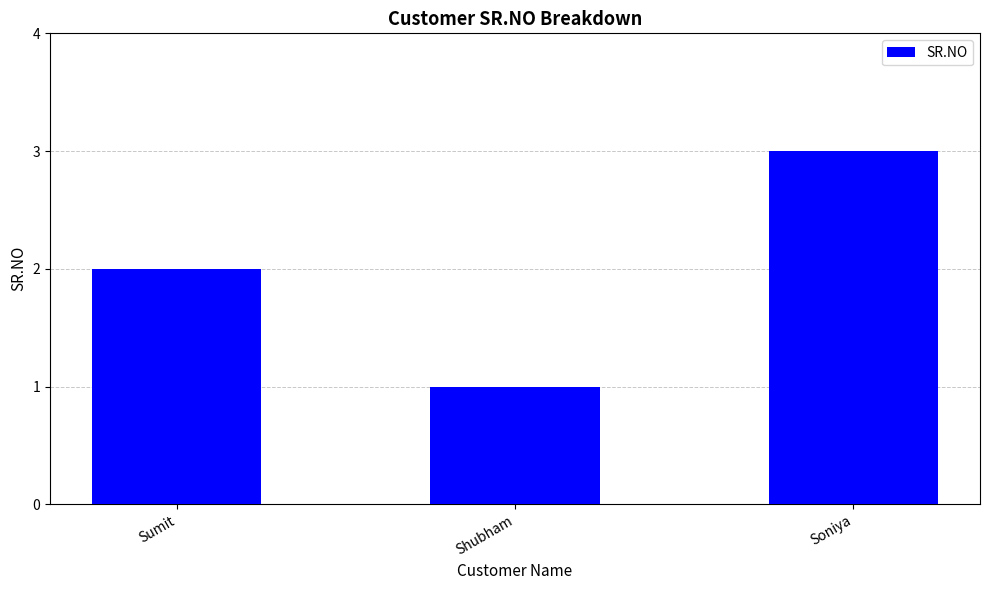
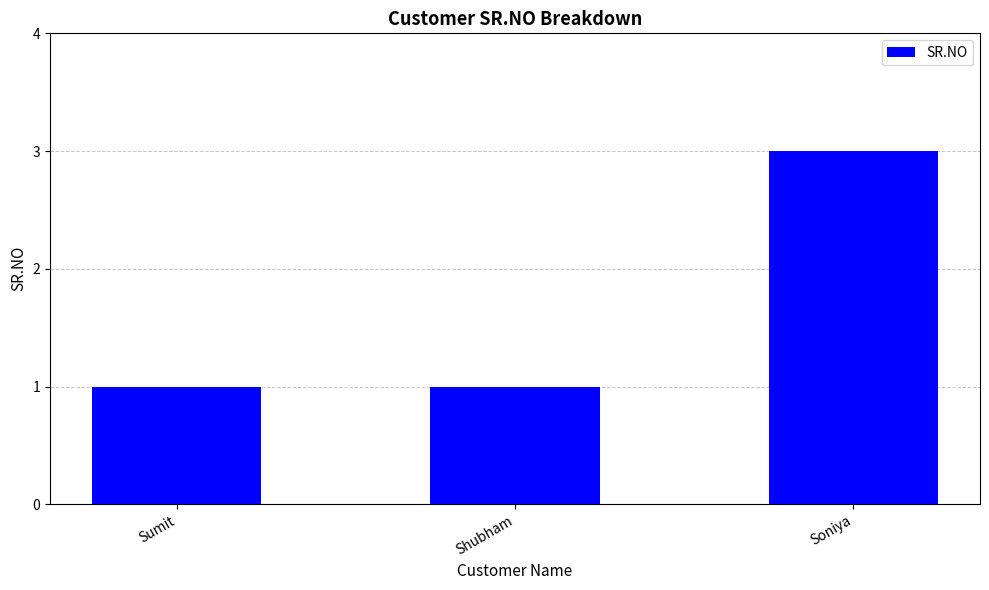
  {
-   "Sumit": 2,
+   "Sumit": 1,
    "Shubham": 1,
    "Soniya": 3
  }
